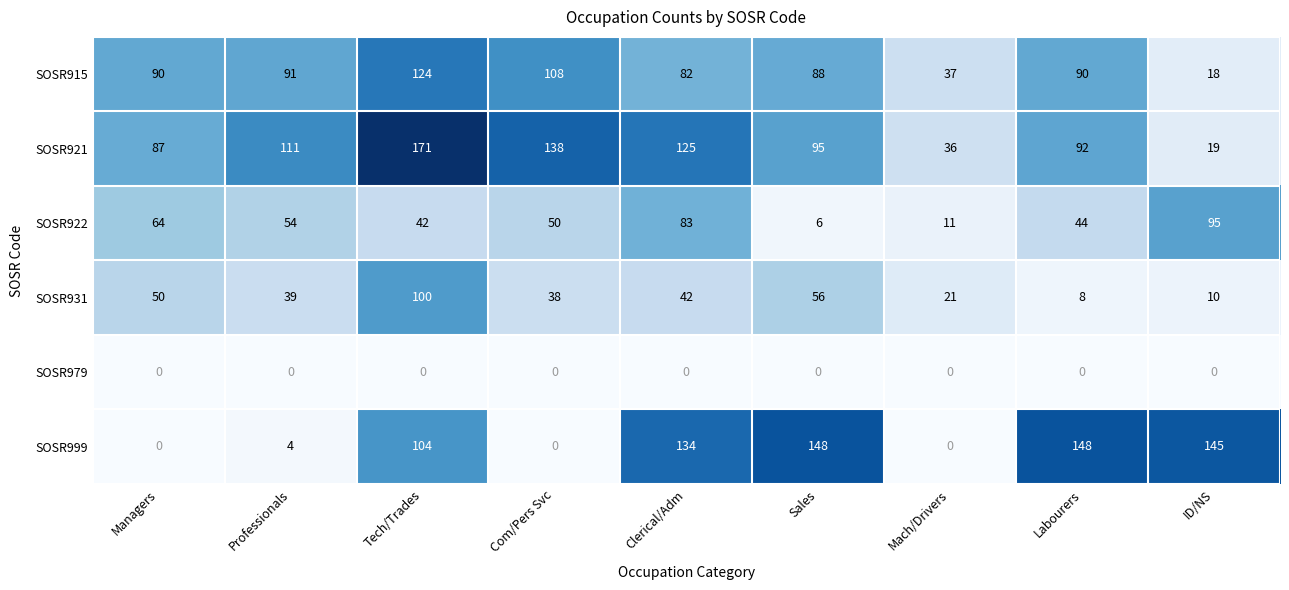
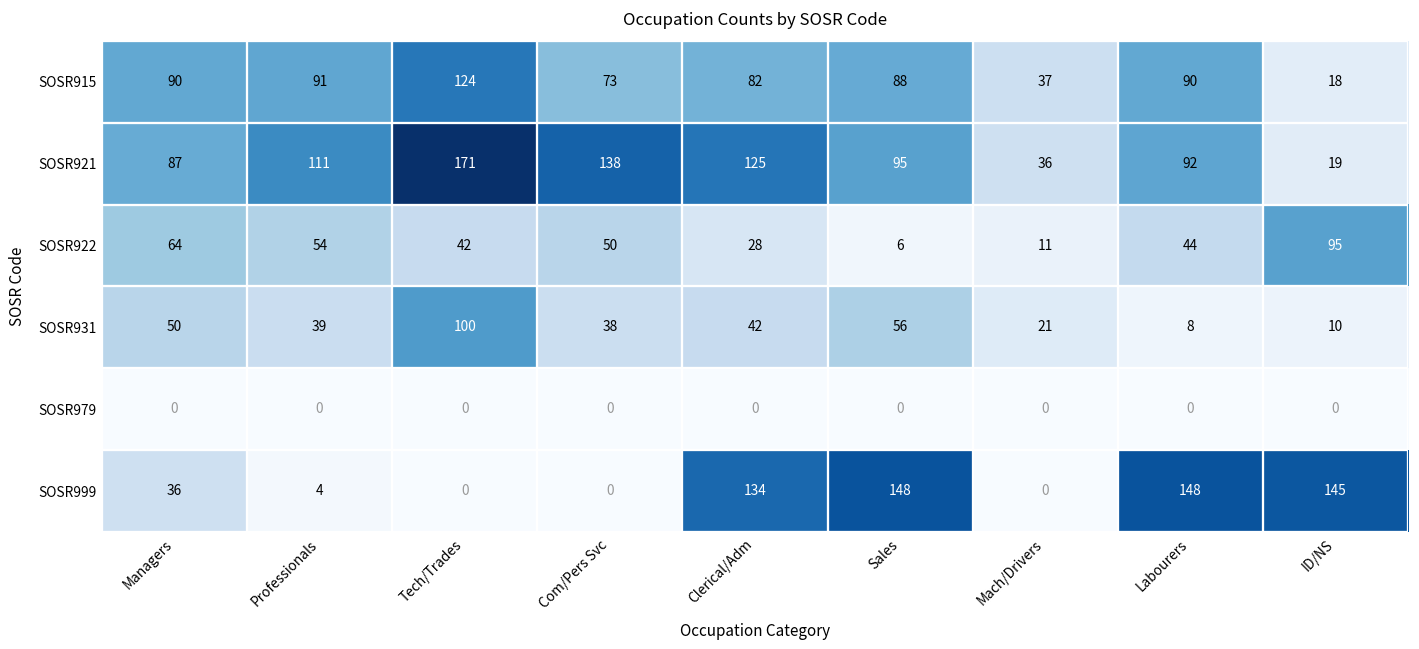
  {
    "SOSR915": {
      "Managers": 90,
      "Professionals": 91,
      "Tech/Trades": 124,
-     "Com/Pers Svc": 108,
+     "Com/Pers Svc": 73,
      "Clerical/Adm": 82,
      "Sales": 88,
      "Mach/Drivers": 37,
      "Labourers": 90,
      "ID/NS": 18
    },
    "SOSR921": {
      "Managers": 87,
      "Professionals": 111,
      "Tech/Trades": 171,
      "Com/Pers Svc": 138,
      "Clerical/Adm": 125,
      "Sales": 95,
      "Mach/Drivers": 36,
      "Labourers": 92,
      "ID/NS": 19
    },
    "SOSR922": {
      "Managers": 64,
      "Professionals": 54,
      "Tech/Trades": 42,
      "Com/Pers Svc": 50,
-     "Clerical/Adm": 83,
+     "Clerical/Adm": 28,
      "Sales": 6,
      "Mach/Drivers": 11,
      "Labourers": 44,
      "ID/NS": 95
    },
    "SOSR931": {
      "Managers": 50,
      "Professionals": 39,
      "Tech/Trades": 100,
      "Com/Pers Svc": 38,
      "Clerical/Adm": 42,
      "Sales": 56,
      "Mach/Drivers": 21,
      "Labourers": 8,
      "ID/NS": 10
    },
    "SOSR979": {
      "Managers": 0,
      "Professionals": 0,
      "Tech/Trades": 0,
      "Com/Pers Svc": 0,
      "Clerical/Adm": 0,
      "Sales": 0,
      "Mach/Drivers": 0,
      "Labourers": 0,
      "ID/NS": 0
    },
    "SOSR999": {
-     "Managers": 0,
+     "Managers": 36,
      "Professionals": 4,
-     "Tech/Trades": 104,
+     "Tech/Trades": 0,
      "Com/Pers Svc": 0,
      "Clerical/Adm": 134,
      "Sales": 148,
      "Mach/Drivers": 0,
      "Labourers": 148,
      "ID/NS": 145
    }
  }
